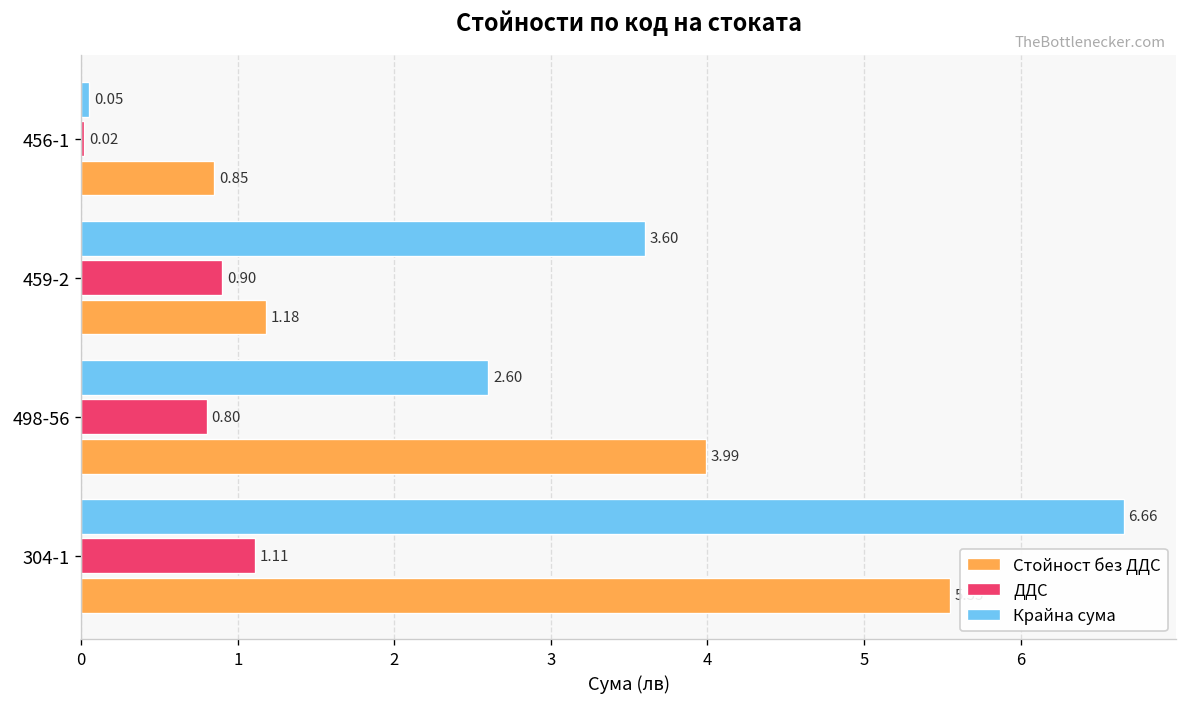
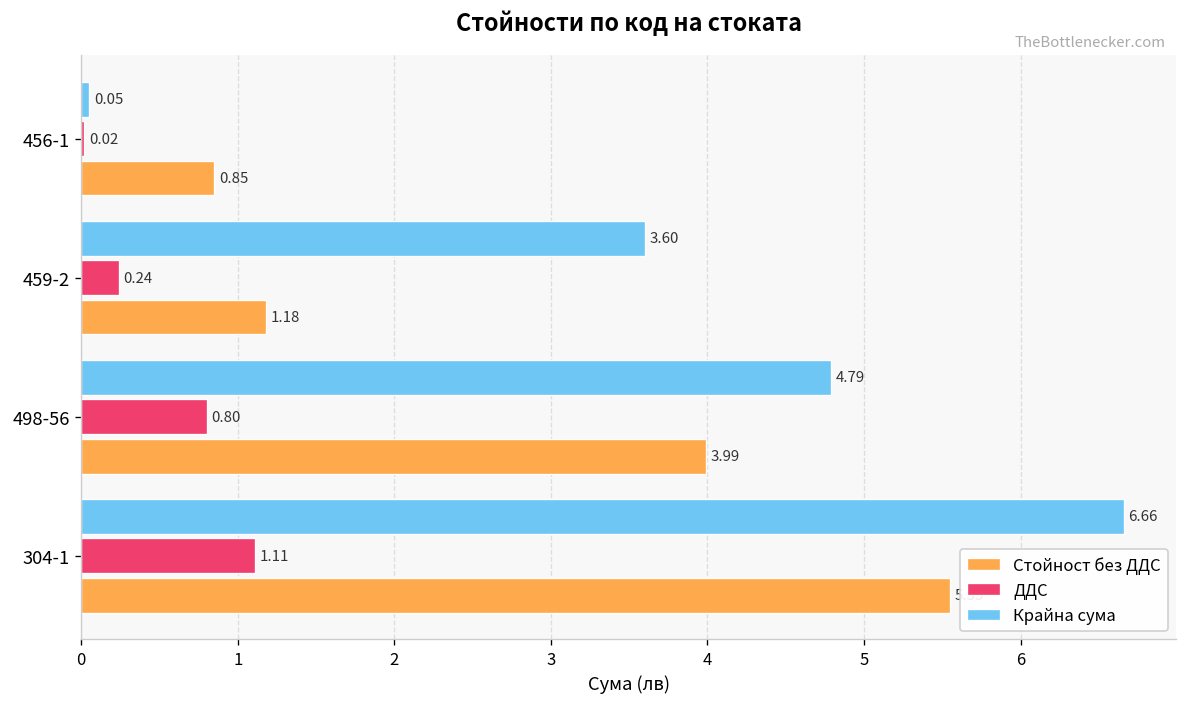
  {
    "Стойност без ДДС": {
      "456-1": 0.85,
      "459-2": 1.18,
      "498-56": 3.99
    },
    "ДДС": {
      "456-1": 0.02,
-     "459-2": 0.90,
+     "459-2": 0.24,
      "498-56": 0.80,
      "304-1": 1.11
    },
    "Крайна сума": {
      "456-1": 0.05,
      "459-2": 3.60,
-     "498-56": 2.60,
+     "498-56": 4.79,
      "304-1": 6.66
    }
  }
